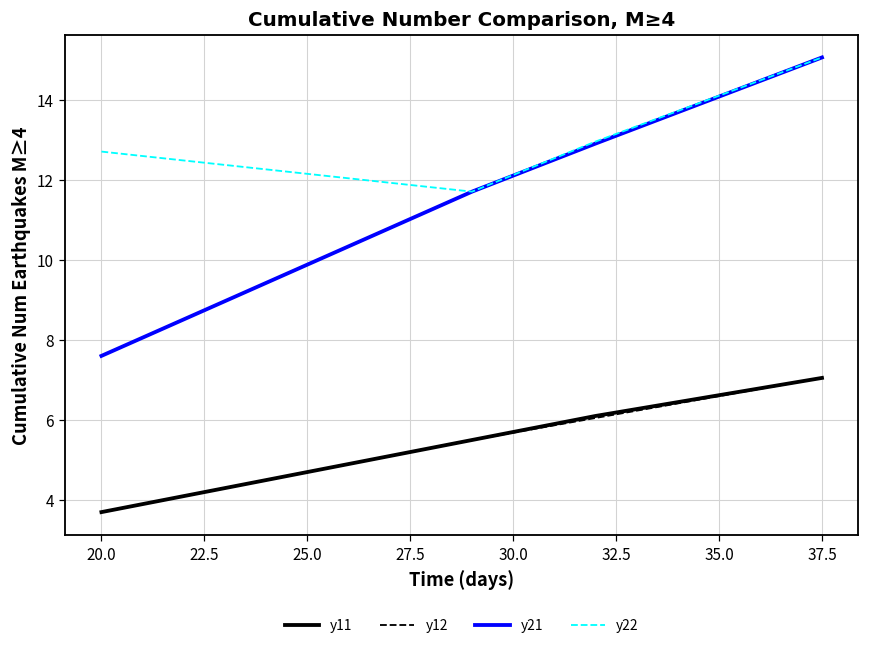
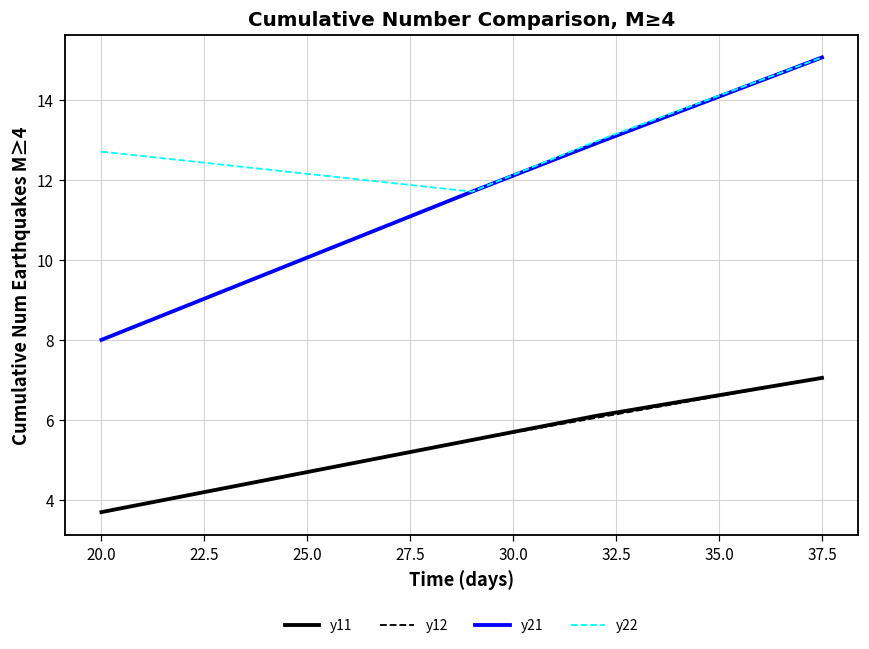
  {
    "y21": {
-     "20.0": 7.6
+     "20.0": 8.0
    },
    "y22": {
      "20.0": 12.7
    }
  }
